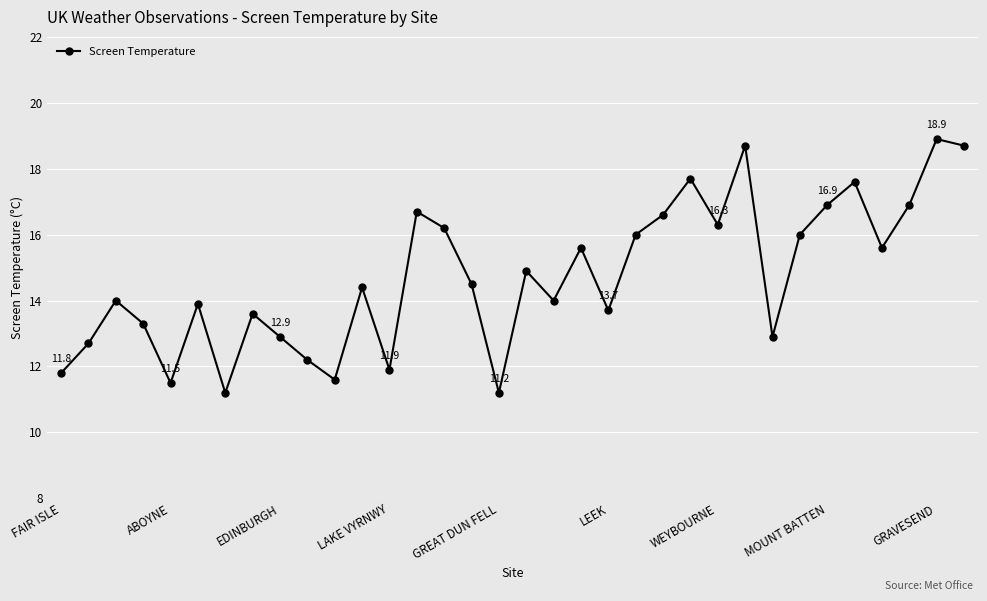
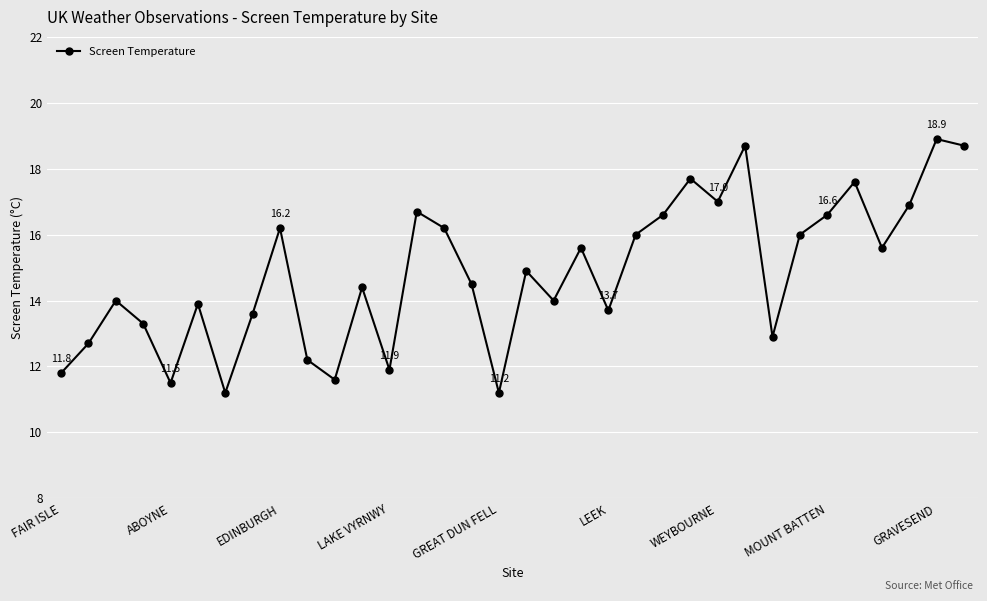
  {
    "FAIR ISLE": 11.8,
    "ABOYNE": 11.5,
-   "EDINBURGH": 12.9,
+   "EDINBURGH": 16.2,
    "LAKE VYRNWY": 11.9,
    "GREAT DUN FELL": 11.2,
    "LEEK": 13.7,
-   "WEYBOURNE": 16.3,
-   "MOUNT BATTEN": 16.9,
+   "WEYBOURNE": 17.0,
+   "MOUNT BATTEN": 16.6,
    "GRAVESEND": 18.9
  }
